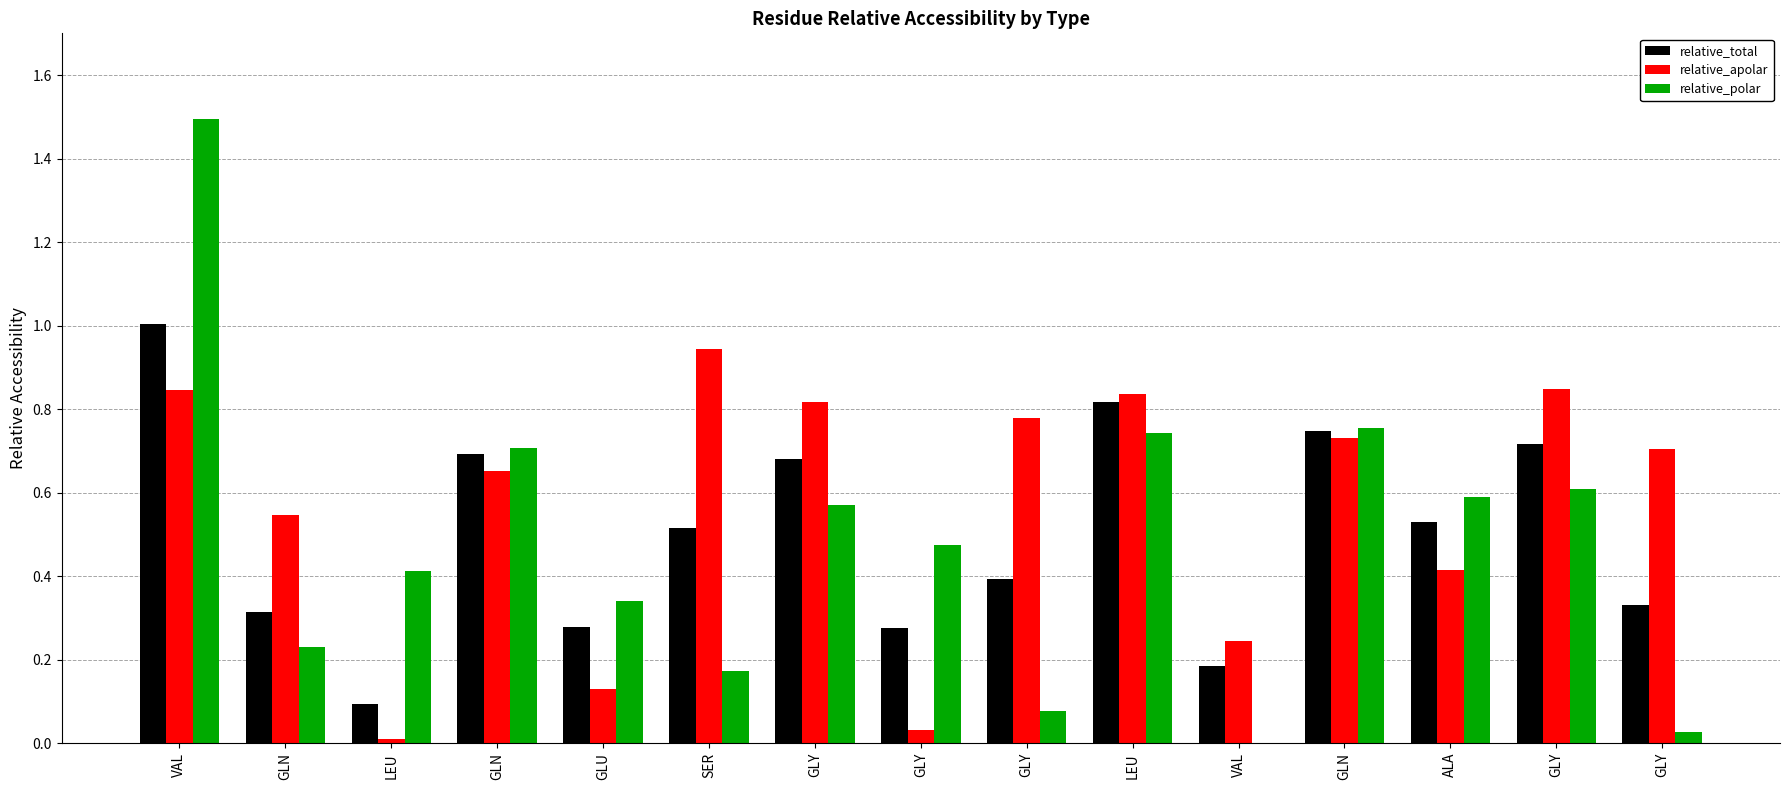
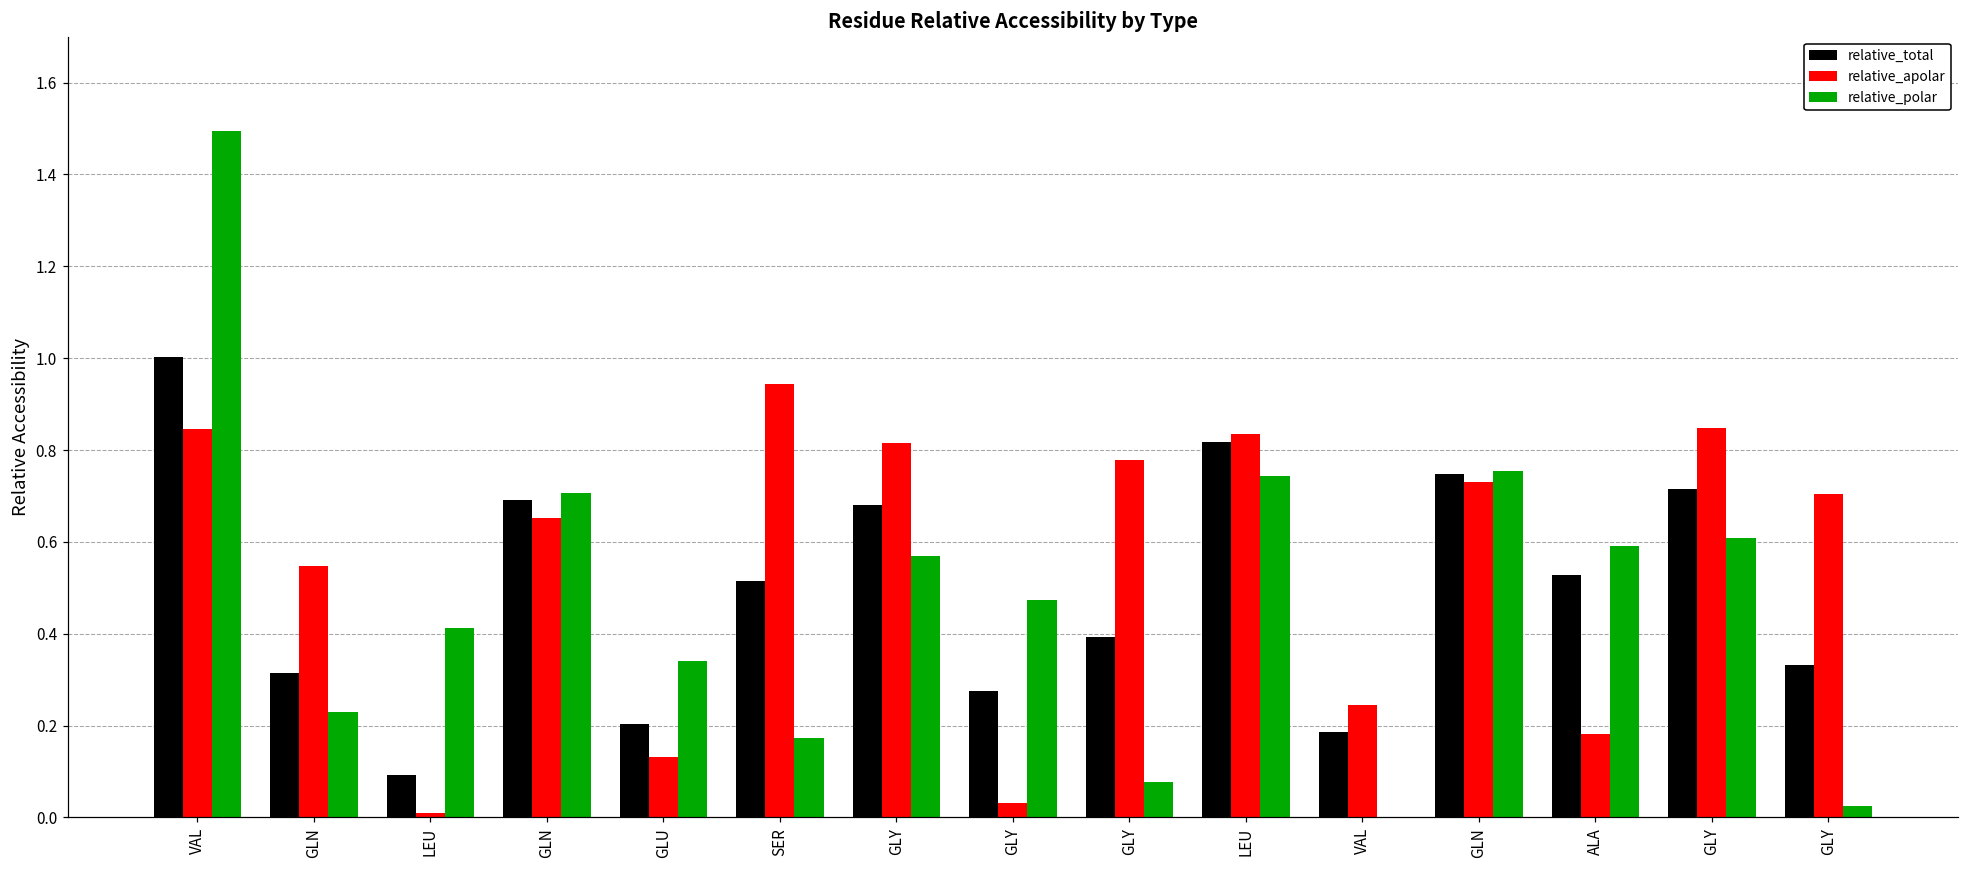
  {
    "relative_total": {
-     "GLU": 0.28,
+     "GLU": 0.20,
      "SER": 0.52,
      "ALA": 0.53
    },
    "relative_apolar": {
      "GLU": 0.13,
      "SER": 0.94,
-     "ALA": 0.42
+     "ALA": 0.18
    },
    "relative_polar": {
      "GLU": 0.34,
      "SER": 0.17,
      "ALA": 0.59
    }
  }
